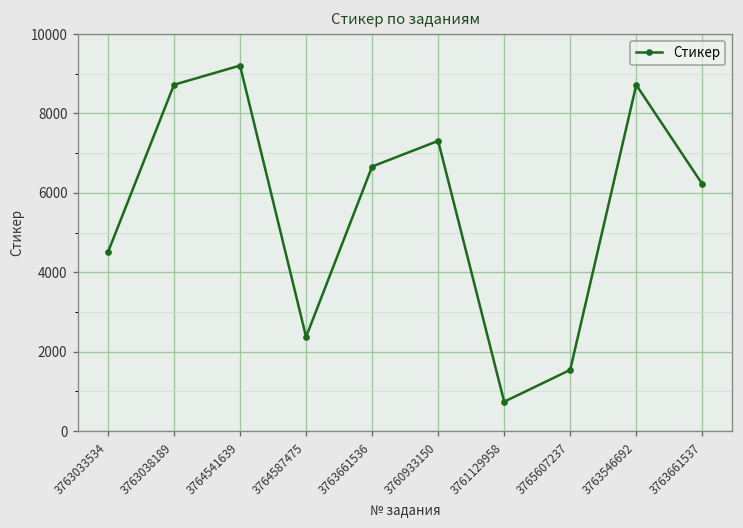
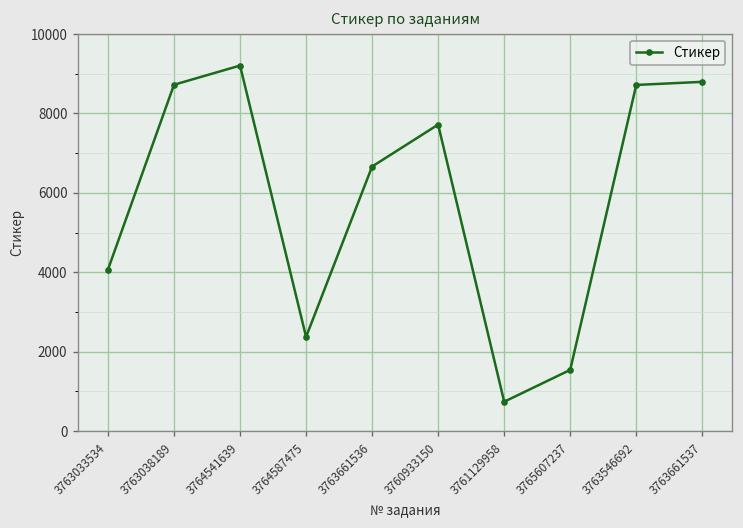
  {
-   "3763033534": 4500,
+   "3763033534": 4100,
    "3763038189": 8700,
    "3764541639": 9200,
    "3764587475": 2400,
    "3763661536": 6700,
-   "3760933150": 7300,
+   "3760933150": 7700,
    "3761129958": 700,
    "3765607237": 1500,
    "3763546692": 8700,
-   "3763661537": 6200
+   "3763661537": 8800
  }
